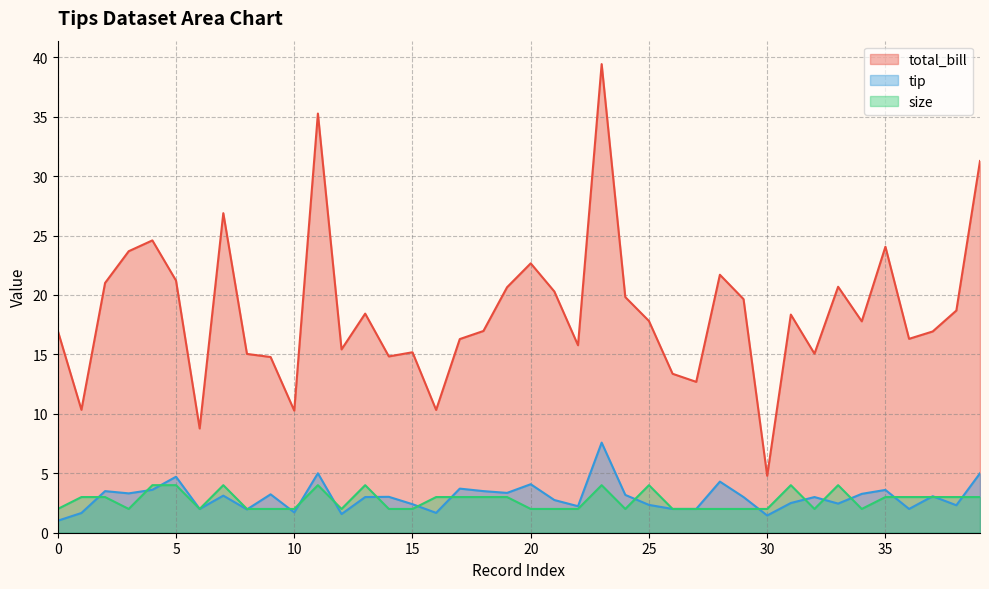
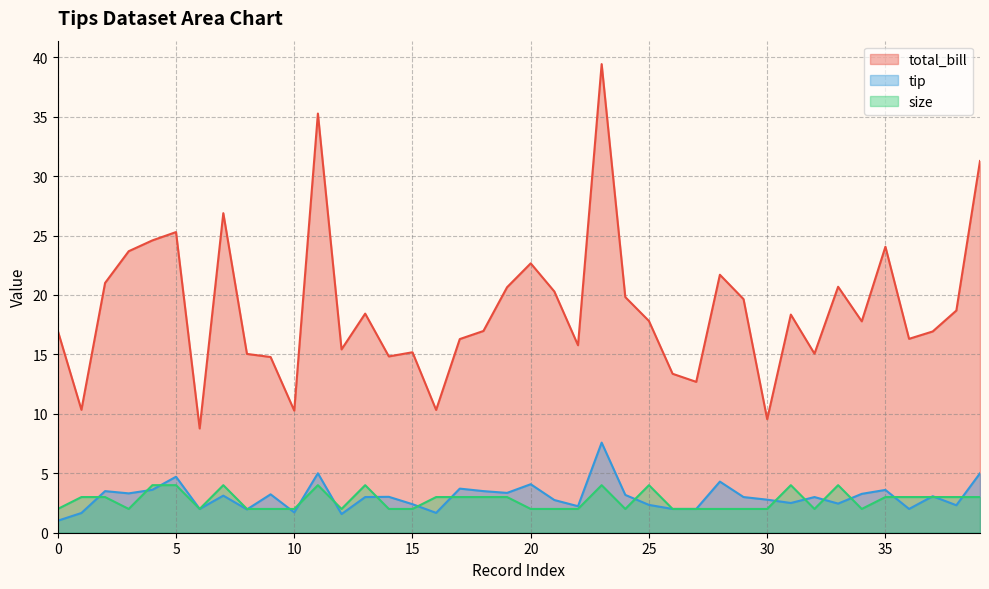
  {
    "total_bill": {
      "0": 17.0,
-     "5": 21.2,
+     "5": 25.3,
      "10": 10.3,
      "15": 15.2,
      "20": 22.7,
      "25": 17.8,
-     "30": 4.8,
+     "30": 9.6,
      "35": 24.1
    },
    "tip": {
      "0": 1.0,
      "5": 4.7,
      "10": 1.7,
      "15": 2.4,
      "20": 4.1,
      "25": 2.3,
-     "30": 1.5,
+     "30": 2.8,
      "35": 3.6
    },
    "size": {
      "0": 2.0,
      "5": 4.0,
      "10": 2.0,
      "15": 2.0,
      "20": 2.0,
      "25": 4.0,
      "30": 2.0,
      "35": 3.0
    }
  }
